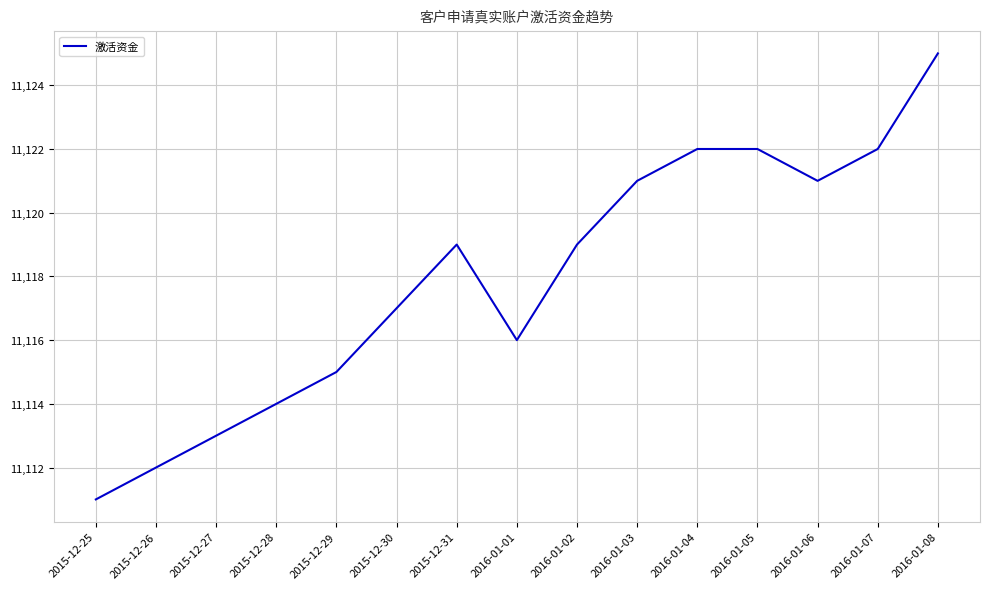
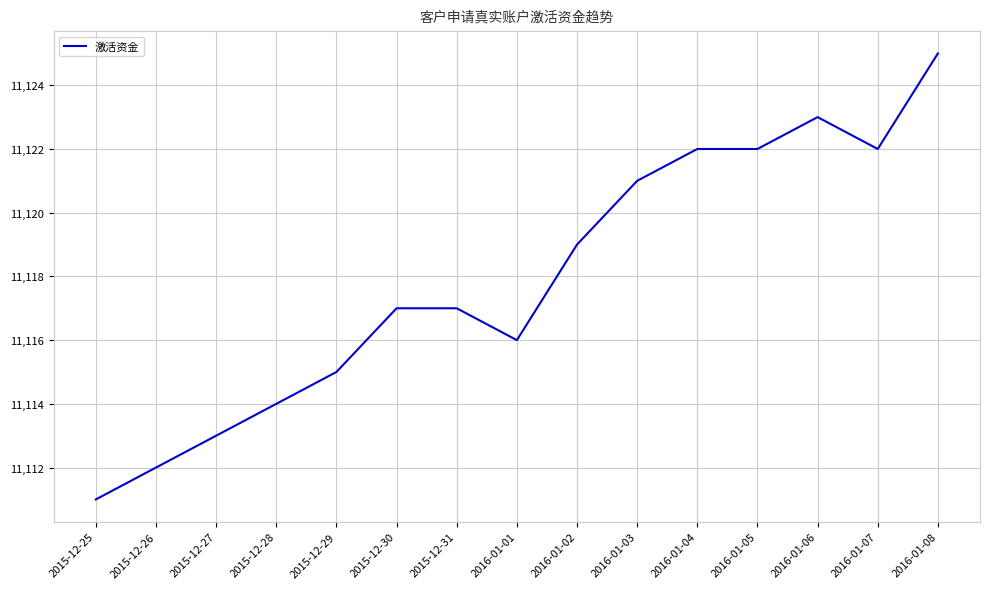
  {
    "2015-12-25": "11,111",
    "2015-12-26": "11,112",
    "2015-12-27": "11,113",
    "2015-12-28": "11,114",
    "2015-12-29": "11,115",
    "2015-12-30": "11,117",
-   "2015-12-31": "11,119",
+   "2015-12-31": "11,117",
    "2016-01-01": "11,116",
    "2016-01-02": "11,119",
    "2016-01-03": "11,121",
    "2016-01-04": "11,122",
    "2016-01-05": "11,122",
-   "2016-01-06": "11,121",
+   "2016-01-06": "11,123",
    "2016-01-07": "11,122",
    "2016-01-08": "11,125"
  }
